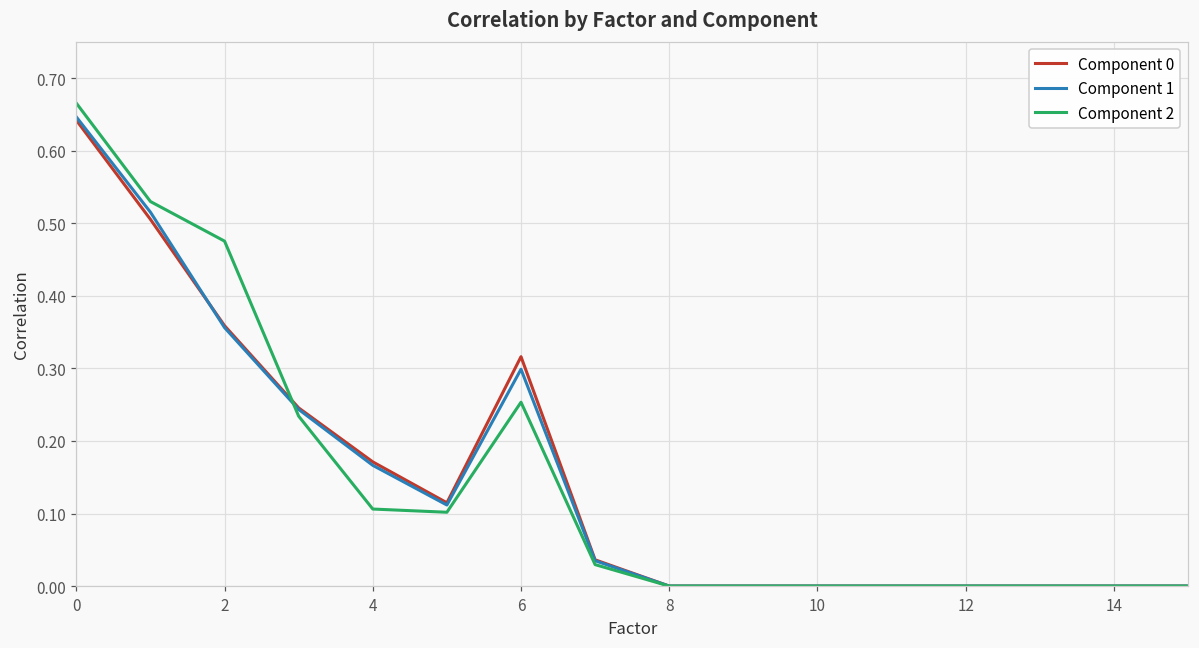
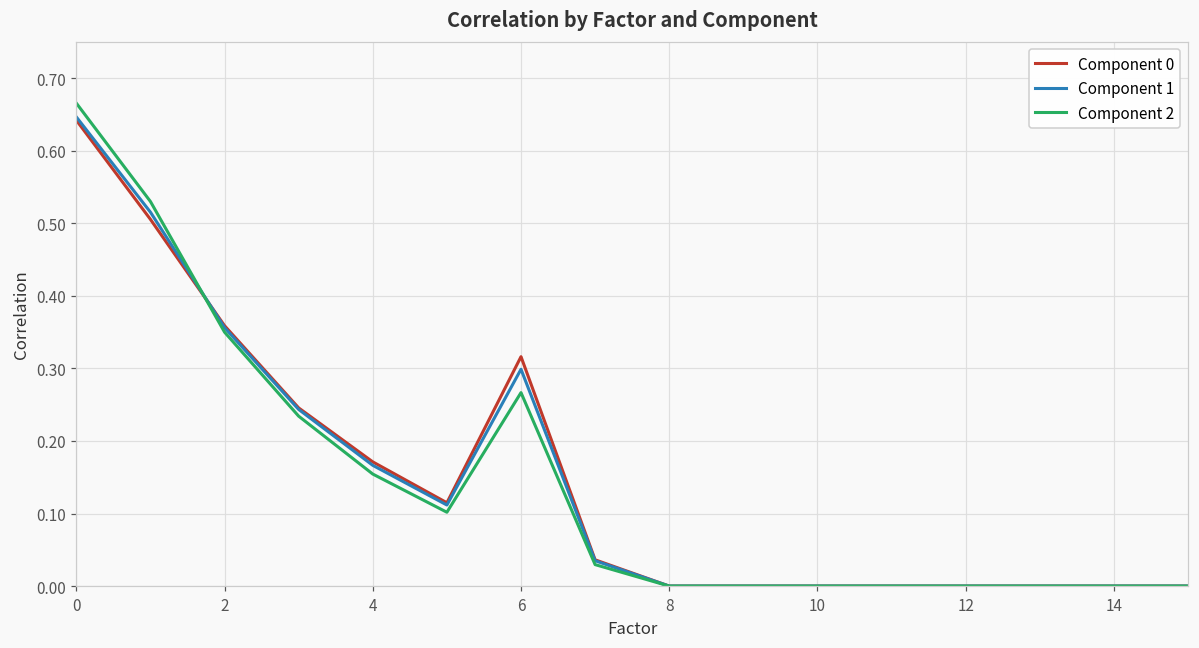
  {
    "Component 0": {
      "0": 0.64,
      "4": 0.17,
      "6": 0.32
    },
    "Component 1": {
      "0": 0.65,
      "4": 0.17,
      "6": 0.30
    },
    "Component 2": {
      "0": 0.67,
-     "2": 0.48,
-     "4": 0.11,
-     "6": 0.25
+     "2": 0.35,
+     "4": 0.15,
+     "6": 0.27
    }
  }
